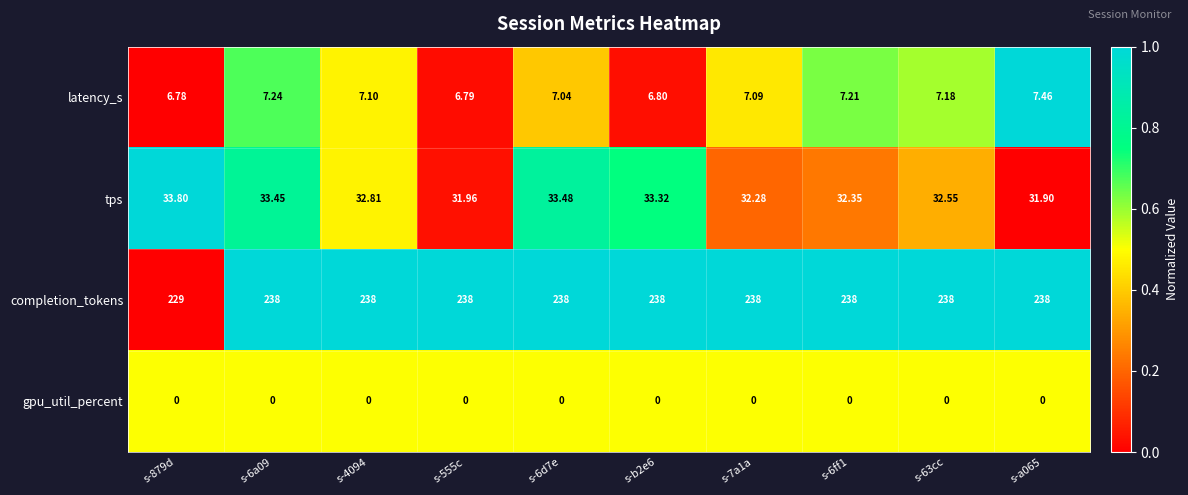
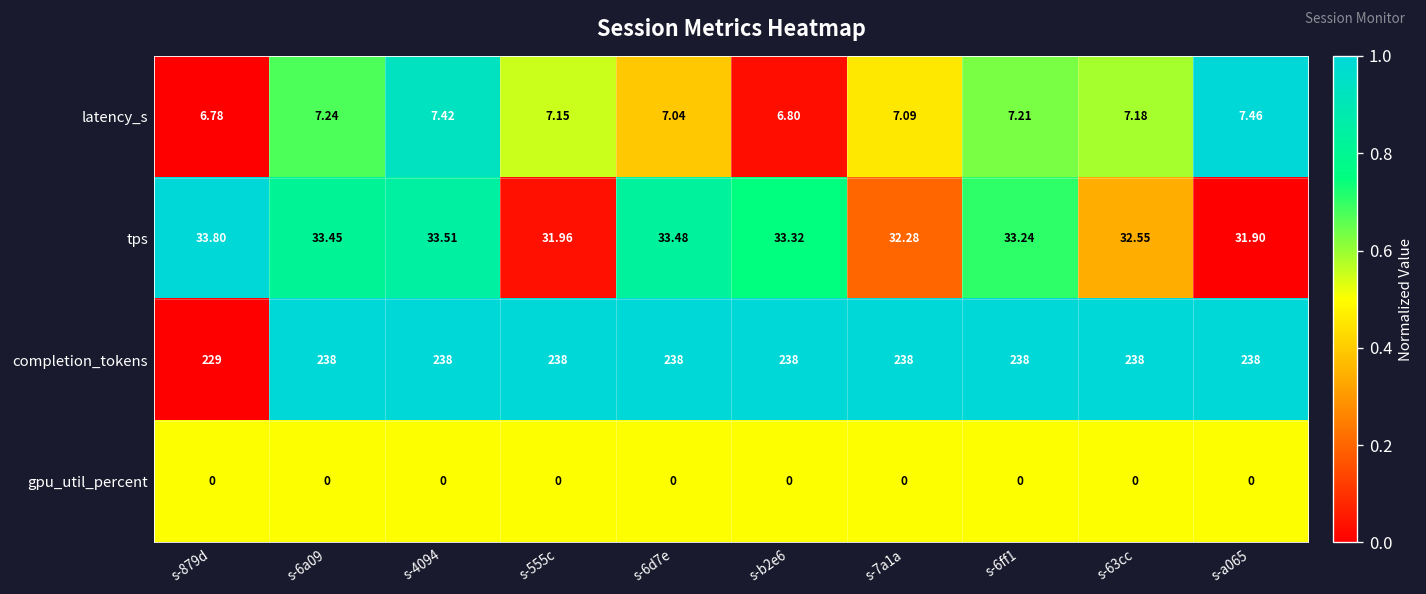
  {
    "latency_s": {
      "s-879d": 6.78,
      "s-6a09": 7.24,
-     "s-4094": 7.10,
-     "s-555c": 6.79,
+     "s-4094": 7.42,
+     "s-555c": 7.15,
      "s-6d7e": 7.04,
      "s-b2e6": 6.80,
      "s-7a1a": 7.09,
      "s-6ff1": 7.21,
      "s-63cc": 7.18,
      "s-a065": 7.46
    },
    "tps": {
      "s-879d": 33.80,
      "s-6a09": 33.45,
-     "s-4094": 32.81,
+     "s-4094": 33.51,
      "s-555c": 31.96,
      "s-6d7e": 33.48,
      "s-b2e6": 33.32,
      "s-7a1a": 32.28,
-     "s-6ff1": 32.35,
+     "s-6ff1": 33.24,
      "s-63cc": 32.55,
      "s-a065": 31.90
    },
    "completion_tokens": {
      "s-879d": 229,
      "s-6a09": 238,
      "s-4094": 238,
      "s-555c": 238,
      "s-6d7e": 238,
      "s-b2e6": 238,
      "s-7a1a": 238,
      "s-6ff1": 238,
      "s-63cc": 238,
      "s-a065": 238
    },
    "gpu_util_percent": {
      "s-879d": 0,
      "s-6a09": 0,
      "s-4094": 0,
      "s-555c": 0,
      "s-6d7e": 0,
      "s-b2e6": 0,
      "s-7a1a": 0,
      "s-6ff1": 0,
      "s-63cc": 0,
      "s-a065": 0
    }
  }
